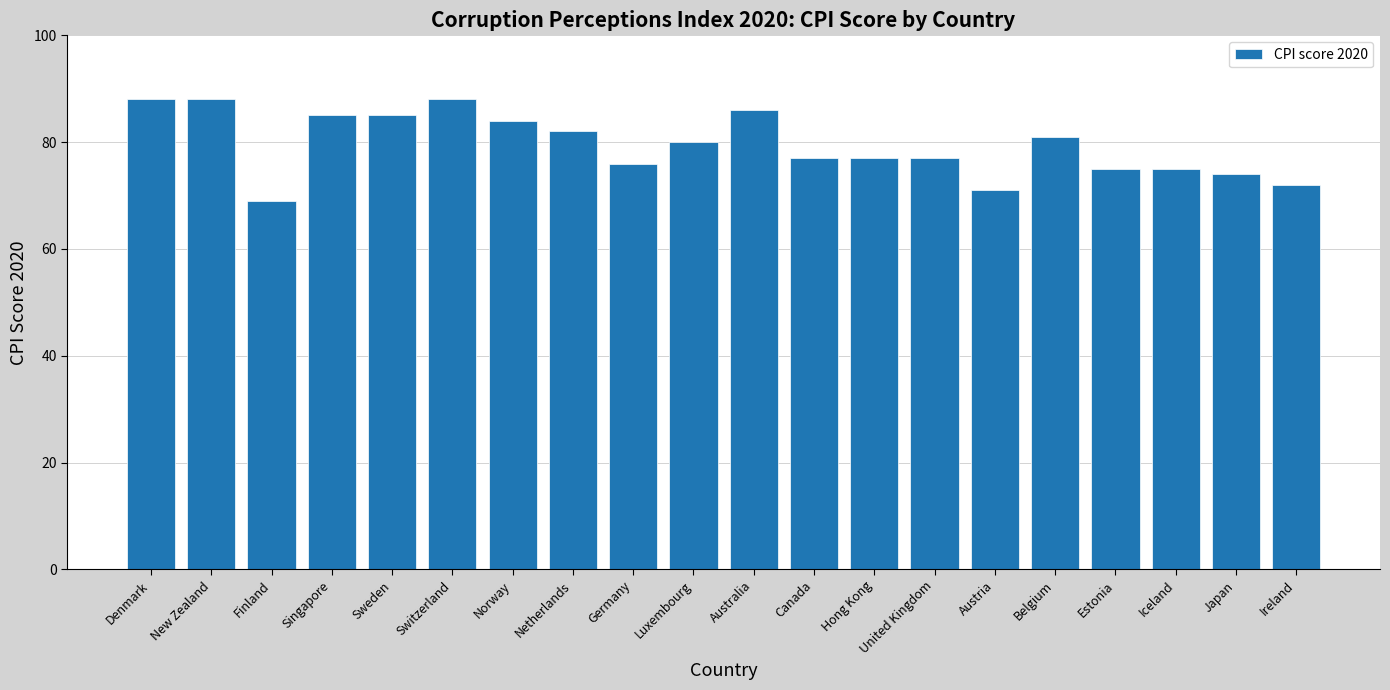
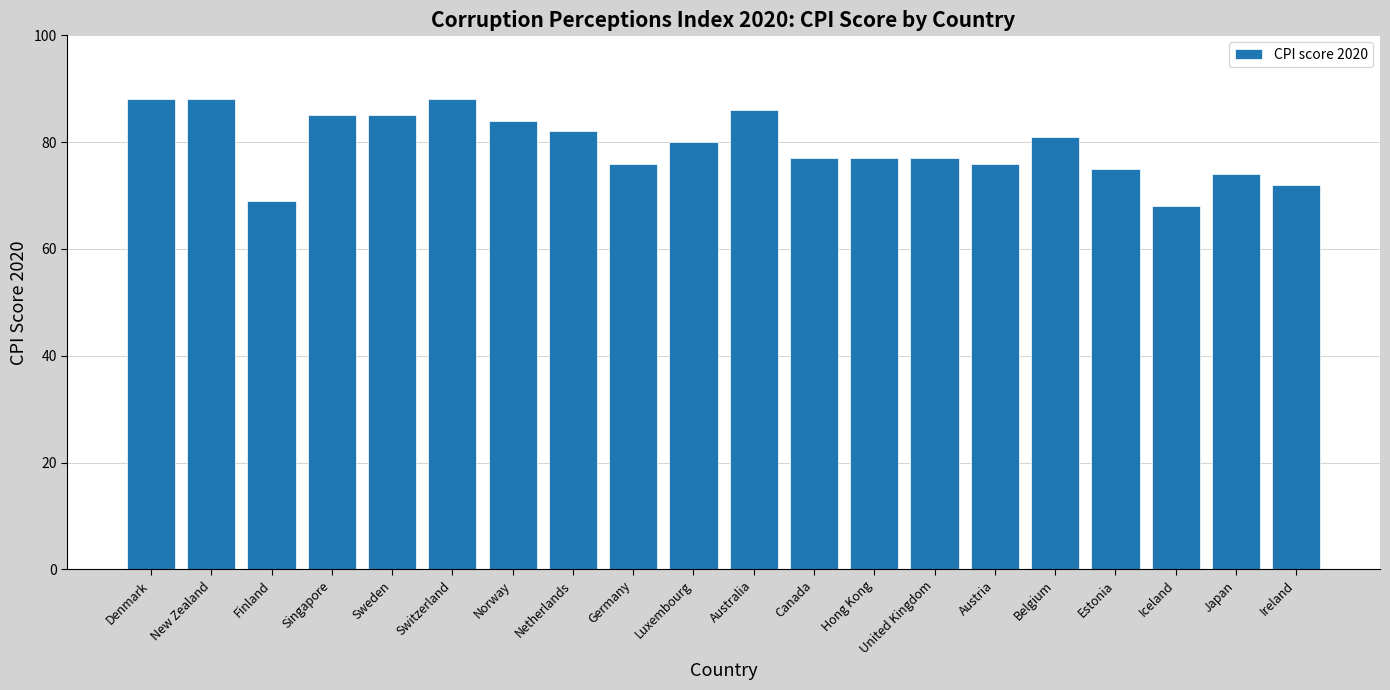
  {
    "Denmark": 88,
    "New Zealand": 88,
    "Finland": 69,
    "Singapore": 85,
    "Sweden": 85,
    "Switzerland": 88,
    "Norway": 84,
    "Netherlands": 82,
    "Germany": 76,
    "Luxembourg": 80,
    "Australia": 86,
    "Canada": 77,
    "Hong Kong": 77,
    "United Kingdom": 77,
-   "Austria": 71,
+   "Austria": 76,
    "Belgium": 81,
    "Estonia": 75,
-   "Iceland": 75,
+   "Iceland": 68,
    "Japan": 74,
    "Ireland": 72
  }
